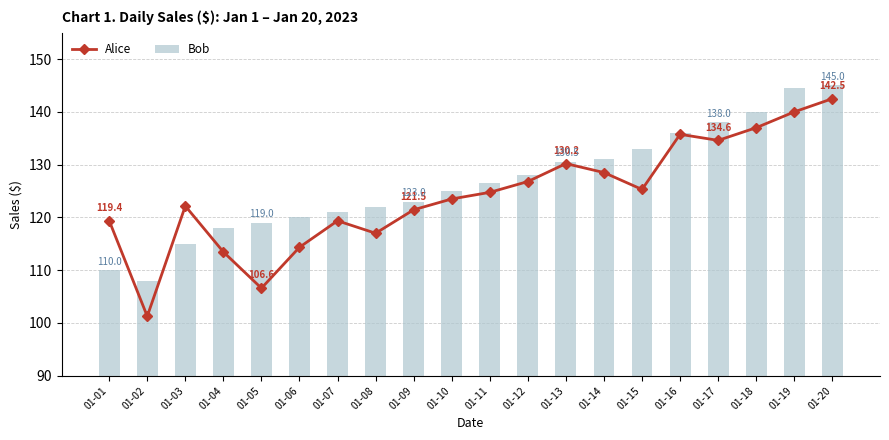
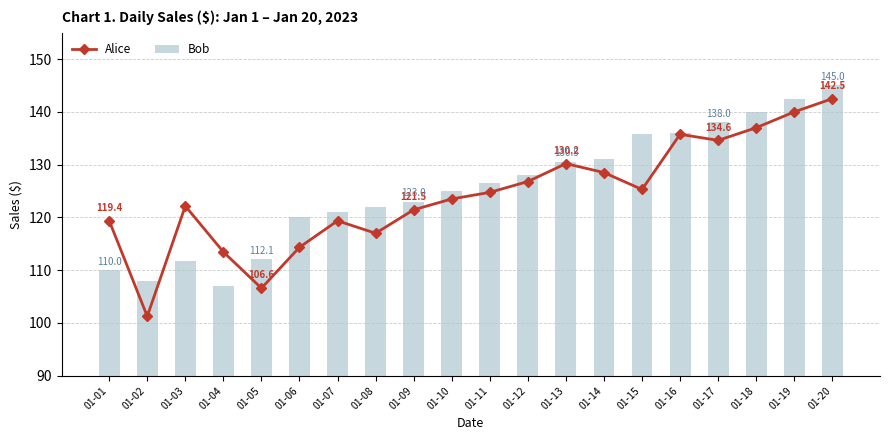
  {
    "Alice": {
      "01-01": 119.4,
      "01-05": 106.6,
      "01-17": 134.6,
      "01-20": 142.5
    },
    "Bob": {
      "01-01": 110.0,
-     "01-03": 115,
-     "01-04": 118,
-     "01-05": 119.0,
-     "01-15": 133,
+     "01-03": 112,
+     "01-04": 107,
+     "01-05": 112.1,
+     "01-15": 136,
      "01-17": 138.0,
-     "01-19": 145,
+     "01-19": 143,
      "01-20": 145.0
    }
  }
